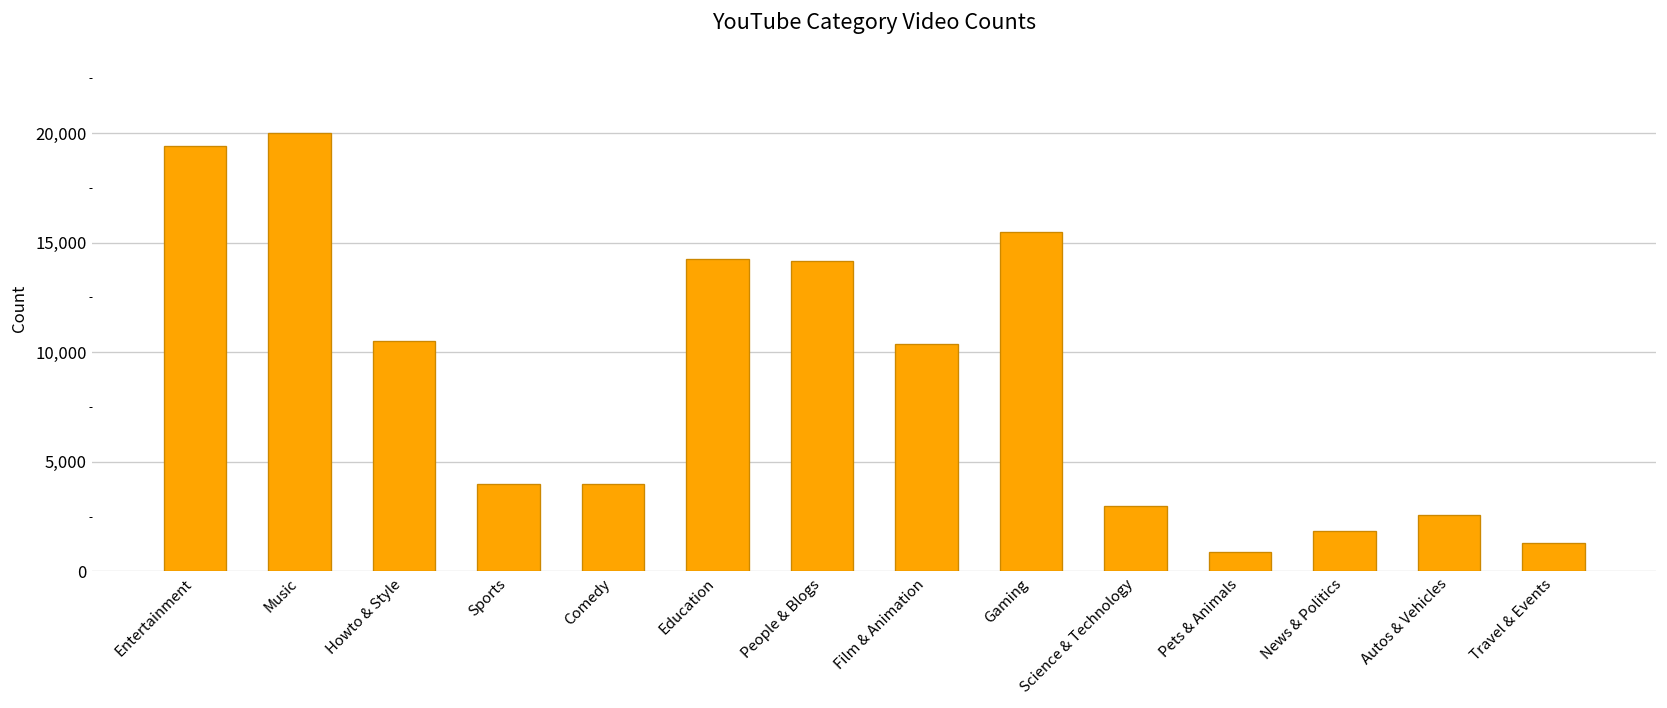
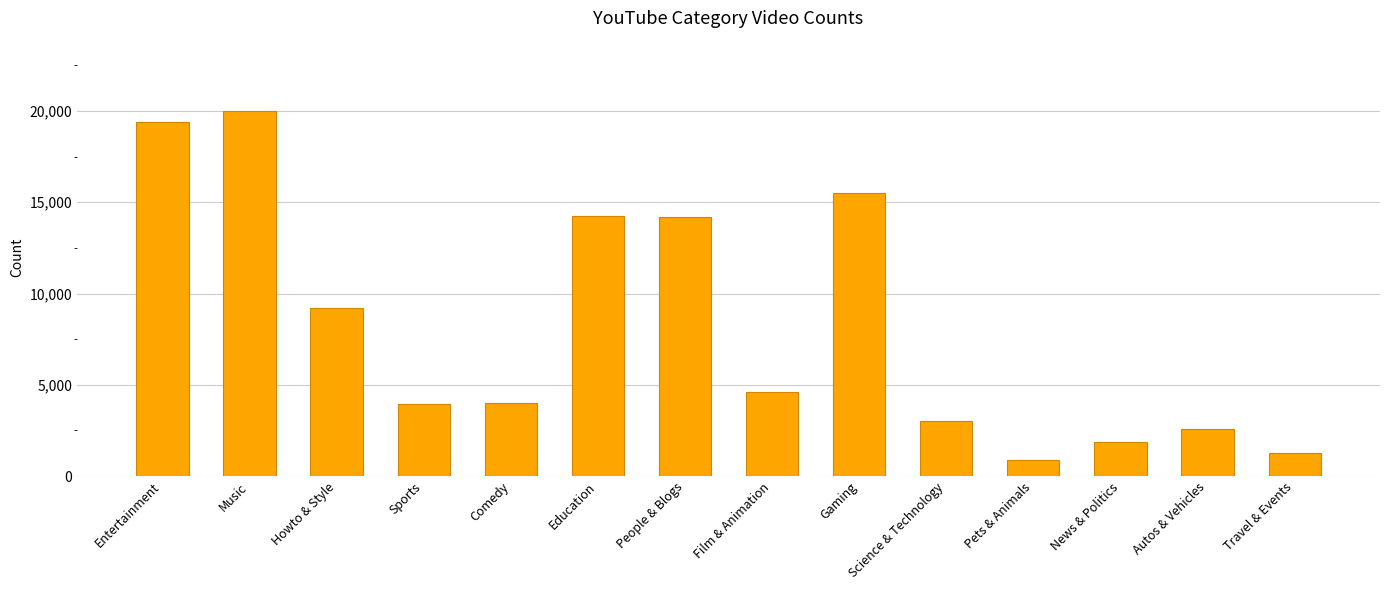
  {
    "Entertainment": "19,400",
    "Music": "20,000",
-   "Howto & Style": "10,500",
+   "Howto & Style": "9,200",
    "Sports": "4,000",
    "Comedy": "4,000",
    "Education": "14,200",
    "People & Blogs": "14,200",
-   "Film & Animation": "10,400",
+   "Film & Animation": "4,600",
    "Gaming": "15,500",
    "Science & Technology": "3,000",
    "Pets & Animals": "900",
    "News & Politics": "1,900",
    "Autos & Vehicles": "2,600",
    "Travel & Events": "1,300"
  }
